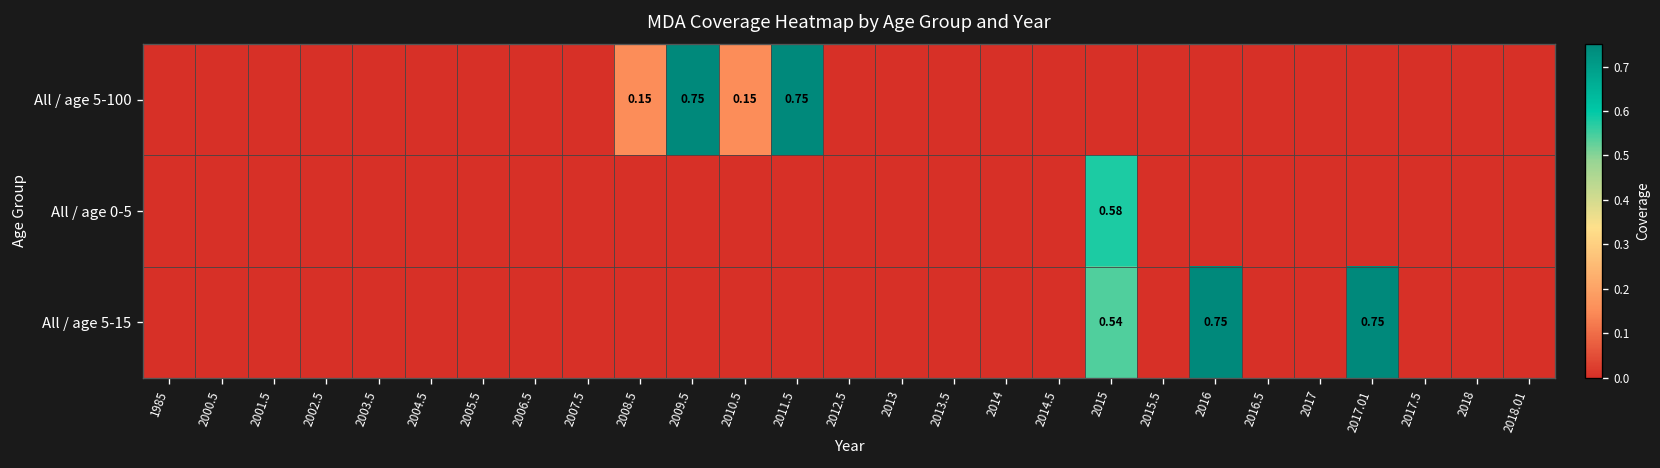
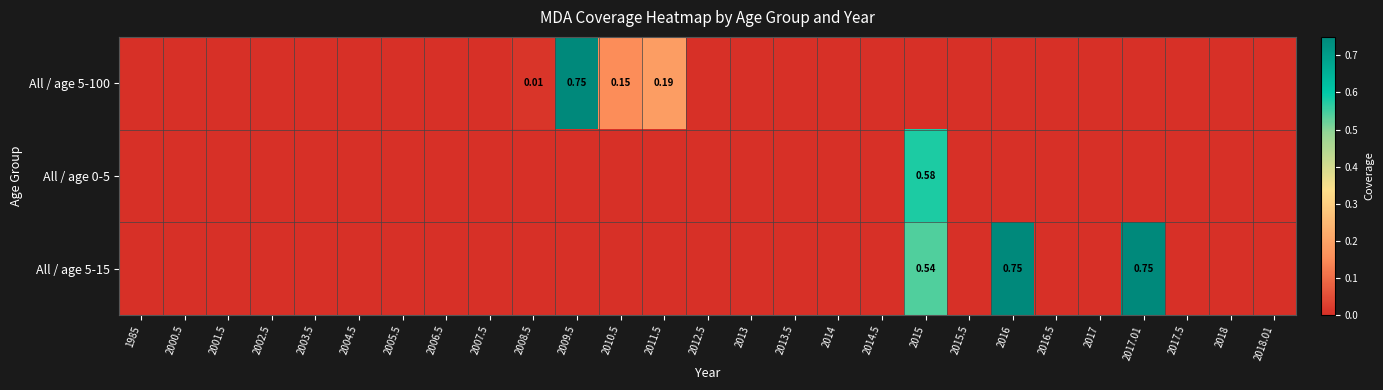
  {
    "All / age 5-100": {
-     "2008.5": 0.15,
+     "2008.5": 0.01,
      "2009.5": 0.75,
      "2010.5": 0.15,
-     "2011.5": 0.75
+     "2011.5": 0.19
    },
    "All / age 0-5": {
      "2015": 0.58
    },
    "All / age 5-15": {
      "2015": 0.54,
      "2016": 0.75,
      "2017.01": 0.75
    }
  }
